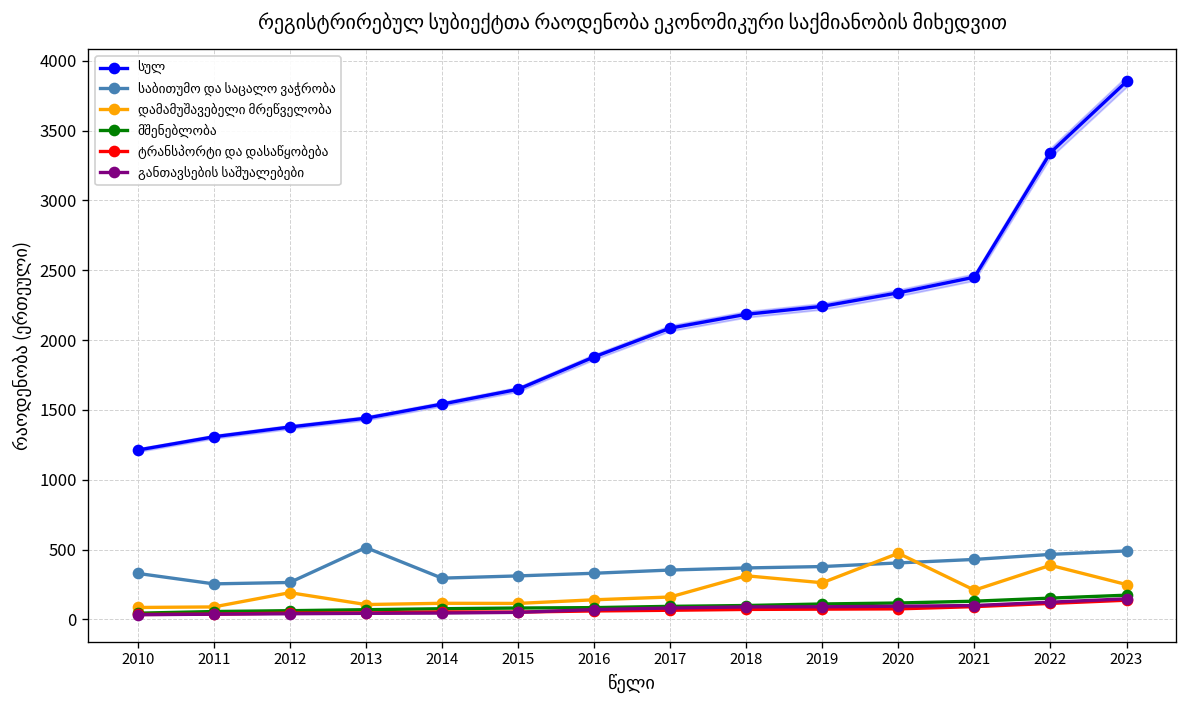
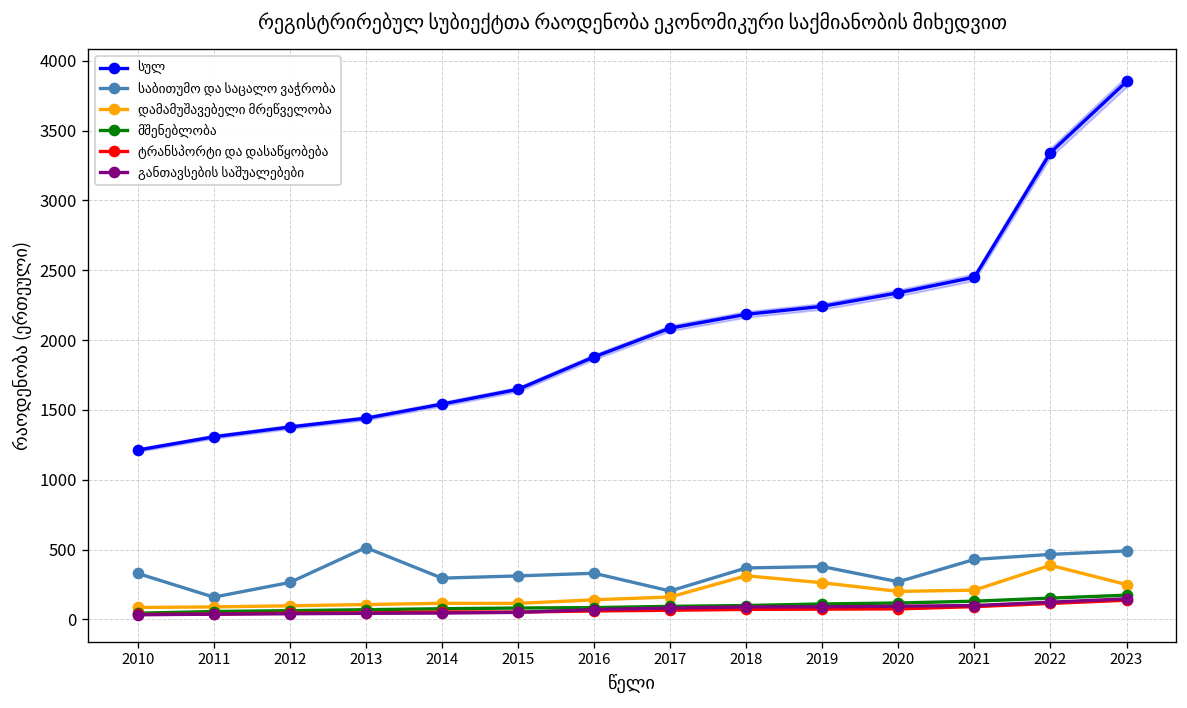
  {
    "საბითუმო და საცალო ვაჭრობა": {
      "2010": 330,
-     "2011": 250,
+     "2011": 160,
      "2012": 260,
      "2013": 510,
      "2014": 300,
      "2015": 310,
      "2016": 330,
-     "2017": 350,
+     "2017": 200,
      "2018": 370,
      "2019": 380,
-     "2020": 400,
+     "2020": 270,
      "2021": 430,
      "2022": 470,
      "2023": 490
    },
    "დამამუშავებელი მრეწველობა": {
      "2010": 90,
      "2011": 90,
-     "2012": 190,
+     "2012": 100,
      "2013": 110,
      "2014": 120,
      "2015": 110,
      "2016": 140,
      "2017": 160,
      "2018": 310,
      "2019": 260,
-     "2020": 470,
+     "2020": 200,
      "2021": 210,
      "2022": 390,
      "2023": 250
    },
    "მშენებლობა": {
      "2013": 70,
      "2014": 80,
      "2015": 80,
      "2020": 120,
      "2021": 130,
      "2022": 150,
      "2023": 170
    }
  }
